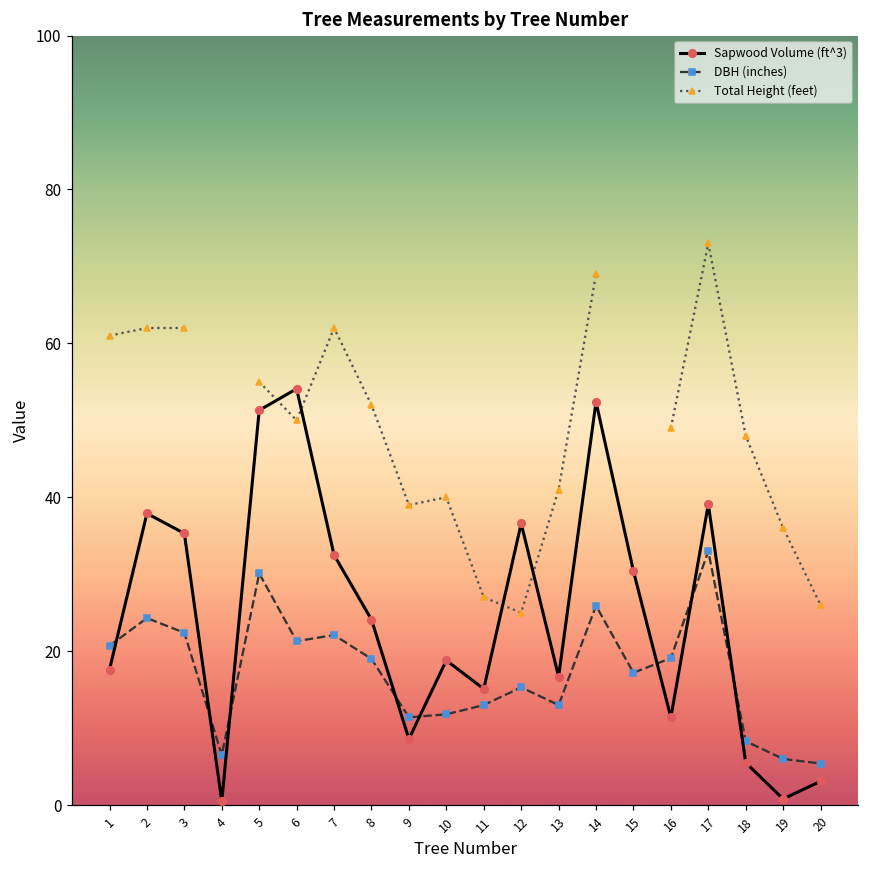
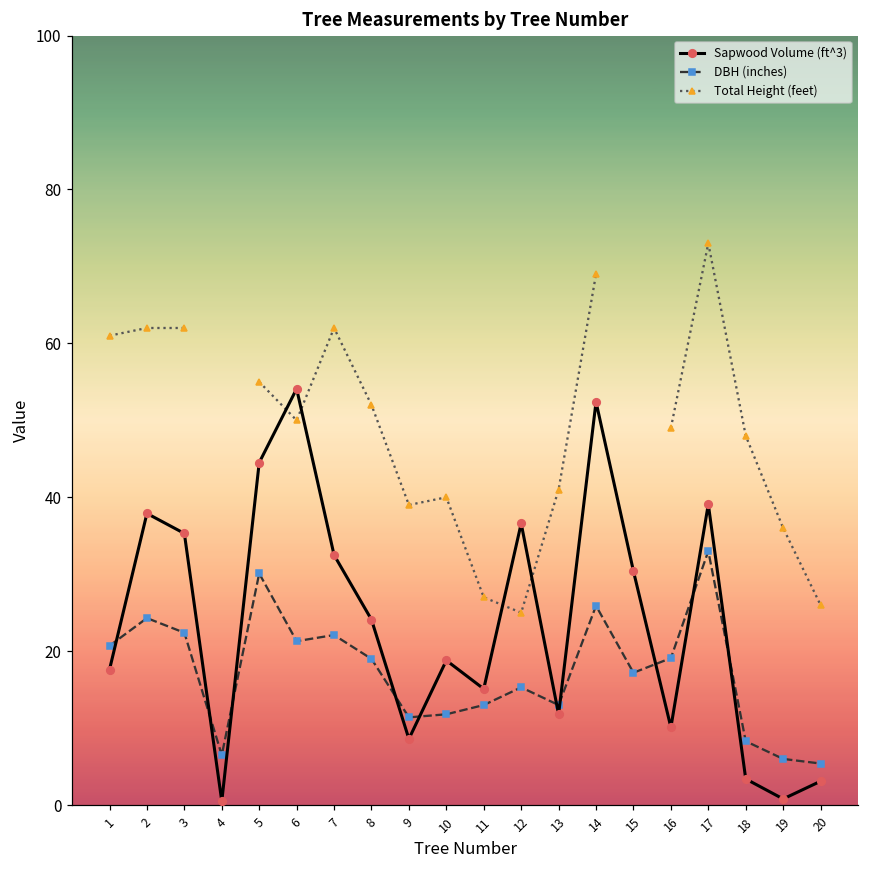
  {
    "Sapwood Volume (ft^3)": {
      "1": 18,
      "2": 38,
      "3": 35,
      "4": 1,
-     "5": 51,
+     "5": 45,
      "6": 54,
      "7": 33,
      "8": 24,
      "9": 9,
      "10": 19,
      "11": 15,
      "12": 37,
-     "13": 17,
+     "13": 12,
      "14": 52,
      "15": 30,
-     "16": 11,
+     "16": 10,
      "17": 39,
-     "18": 6,
+     "18": 3,
      "19": 1,
      "20": 3
    }
  }
